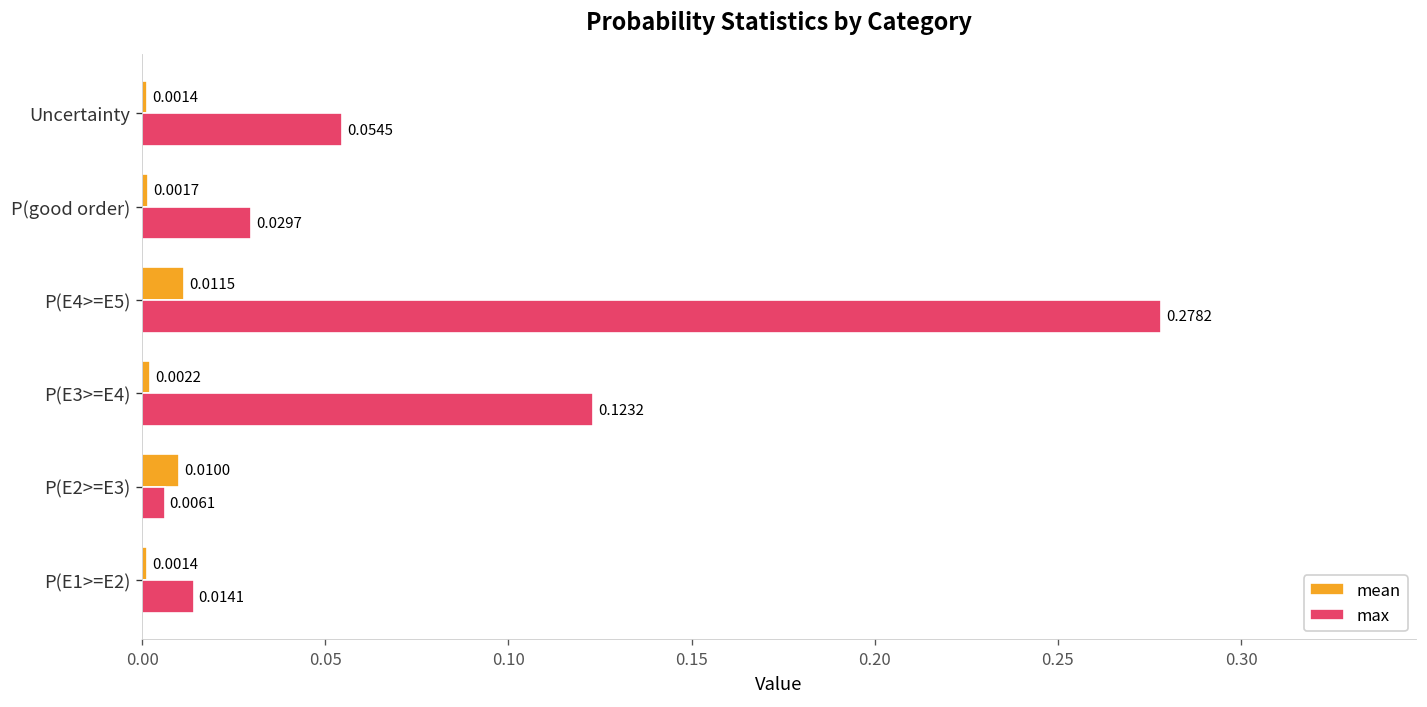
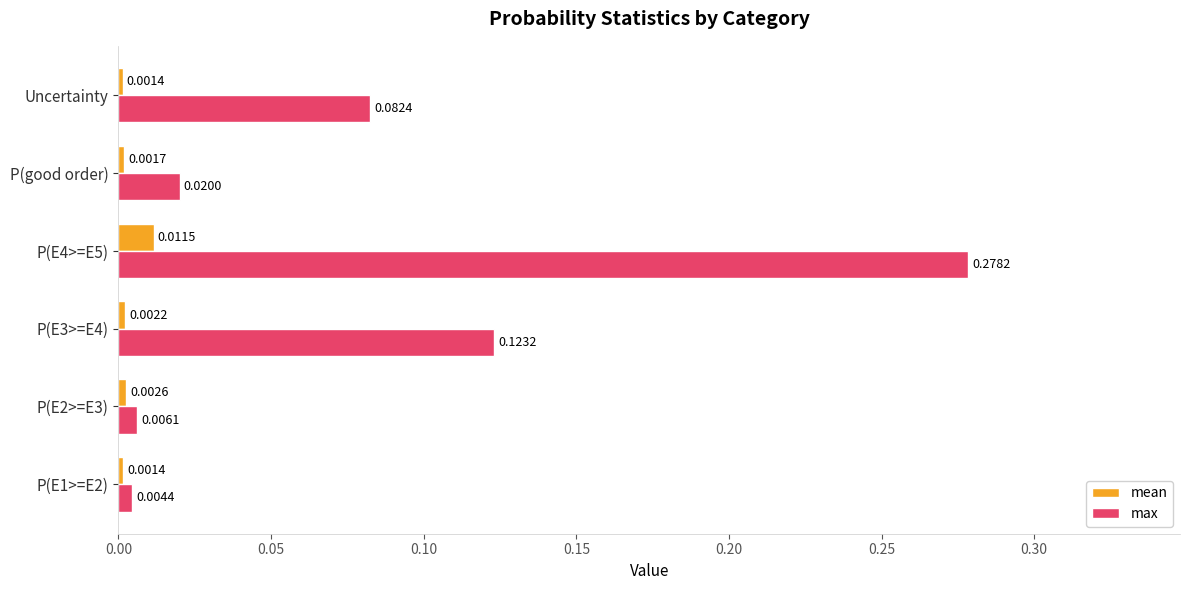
  {
    "mean": {
      "Uncertainty": 0.0014,
      "P(good order)": 0.0017,
      "P(E4>=E5)": 0.0115,
      "P(E3>=E4)": 0.0022,
-     "P(E2>=E3)": 0.0100,
+     "P(E2>=E3)": 0.0026,
      "P(E1>=E2)": 0.0014
    },
    "max": {
-     "Uncertainty": 0.0545,
-     "P(good order)": 0.0297,
+     "Uncertainty": 0.0824,
+     "P(good order)": 0.0200,
      "P(E4>=E5)": 0.2782,
      "P(E3>=E4)": 0.1232,
      "P(E2>=E3)": 0.0061,
-     "P(E1>=E2)": 0.0141
+     "P(E1>=E2)": 0.0044
    }
  }
